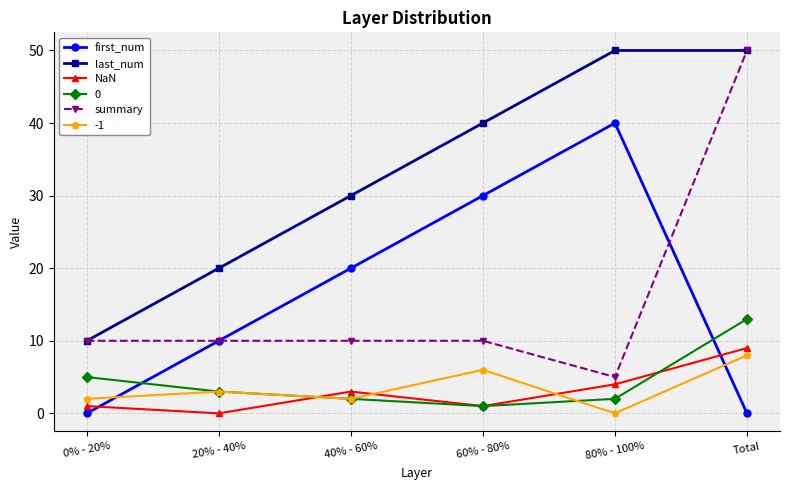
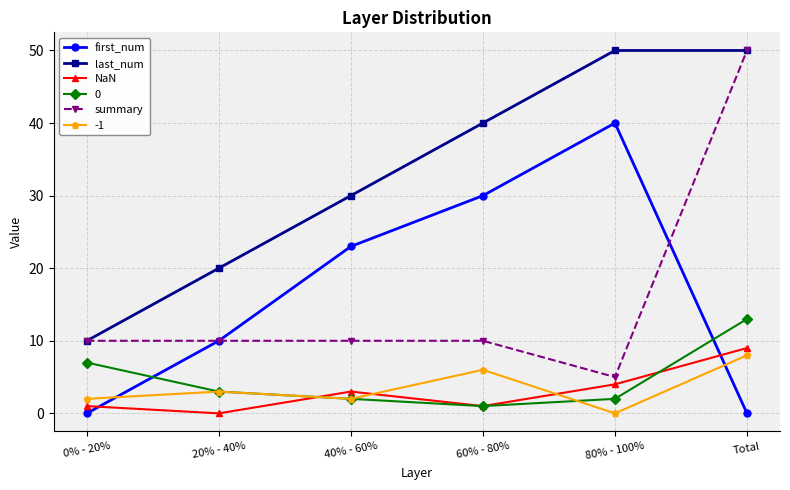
  {
    "first_num": {
      "0% - 20%": 0,
-     "40% - 60%": 20,
+     "40% - 60%": 23,
      "60% - 80%": 30,
      "80% - 100%": 40,
      "Total": 0
    },
    "last_num": {
      "20% - 40%": 20,
      "40% - 60%": 30,
      "60% - 80%": 40,
      "80% - 100%": 50
    },
    "NaN": {
      "0% - 20%": 1,
      "20% - 40%": 0,
      "40% - 60%": 3,
      "80% - 100%": 4,
      "Total": 9
    },
    "0": {
-     "0% - 20%": 5,
+     "0% - 20%": 7,
      "80% - 100%": 2,
      "Total": 13
    },
    "summary": {
      "40% - 60%": 10,
      "60% - 80%": 10,
      "80% - 100%": 5
    },
    "-1": {
      "0% - 20%": 2,
      "60% - 80%": 6,
      "80% - 100%": 0,
      "Total": 8
    }
  }
